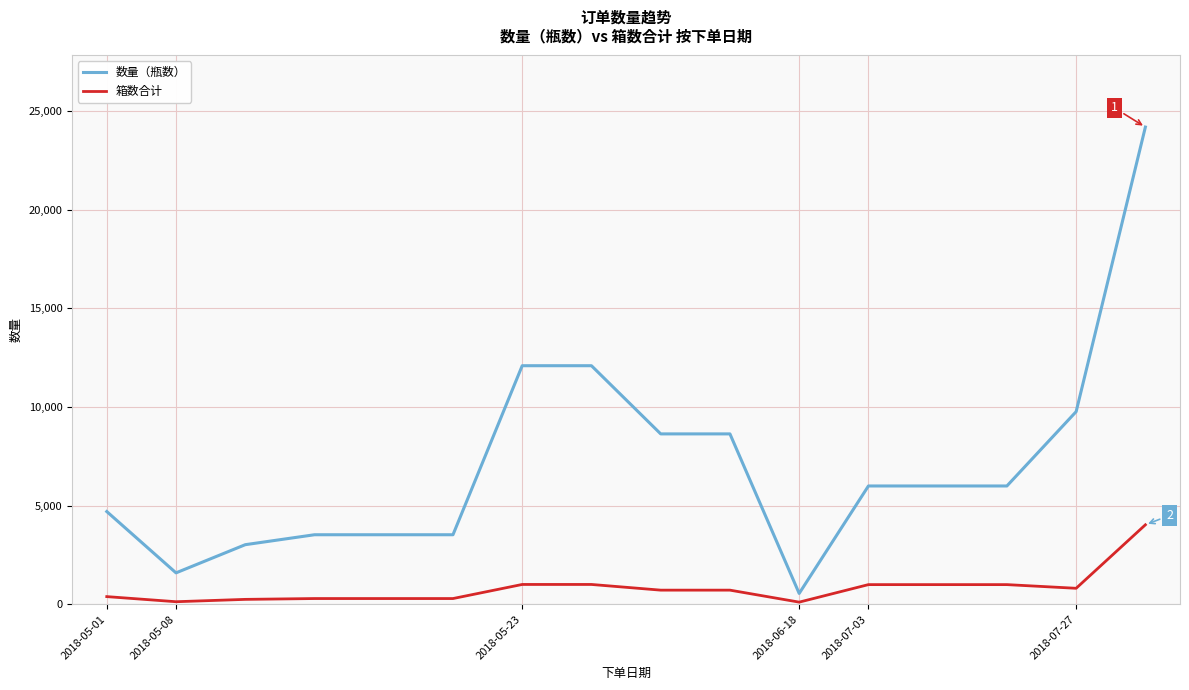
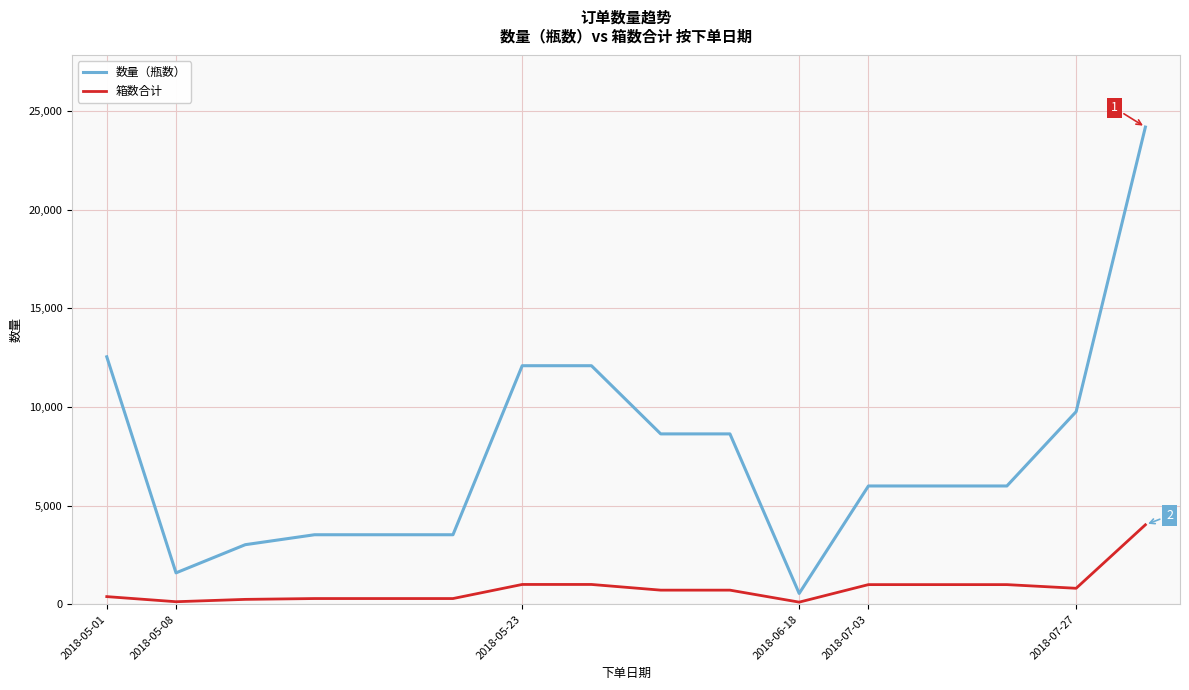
  {
    "数量（瓶数）": {
-     "2018-05-01": "4,700",
+     "2018-05-01": "12,500",
      "2018-06-18": "600"
    },
    "箱数合计": {
      "2018-05-01": "400",
      "2018-06-18": "100"
    }
  }
